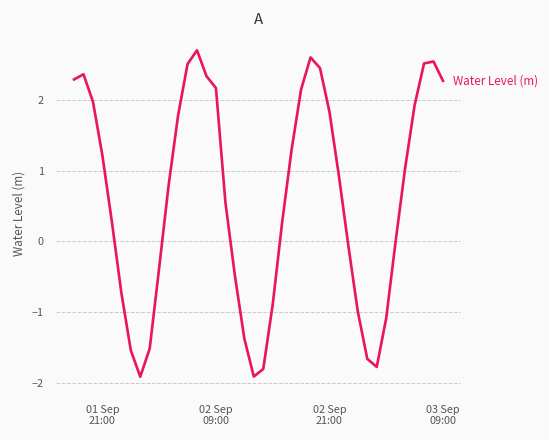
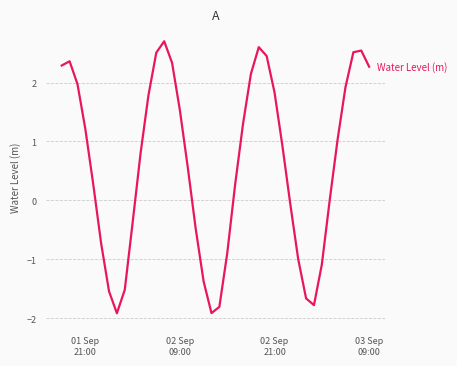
  {
    "01 Sep 21:00": 1.2,
-   "02 Sep 09:00": 2.2,
+   "02 Sep 09:00": 1.5,
    "02 Sep 21:00": 1.8,
    "03 Sep 09:00": 2.3
  }
